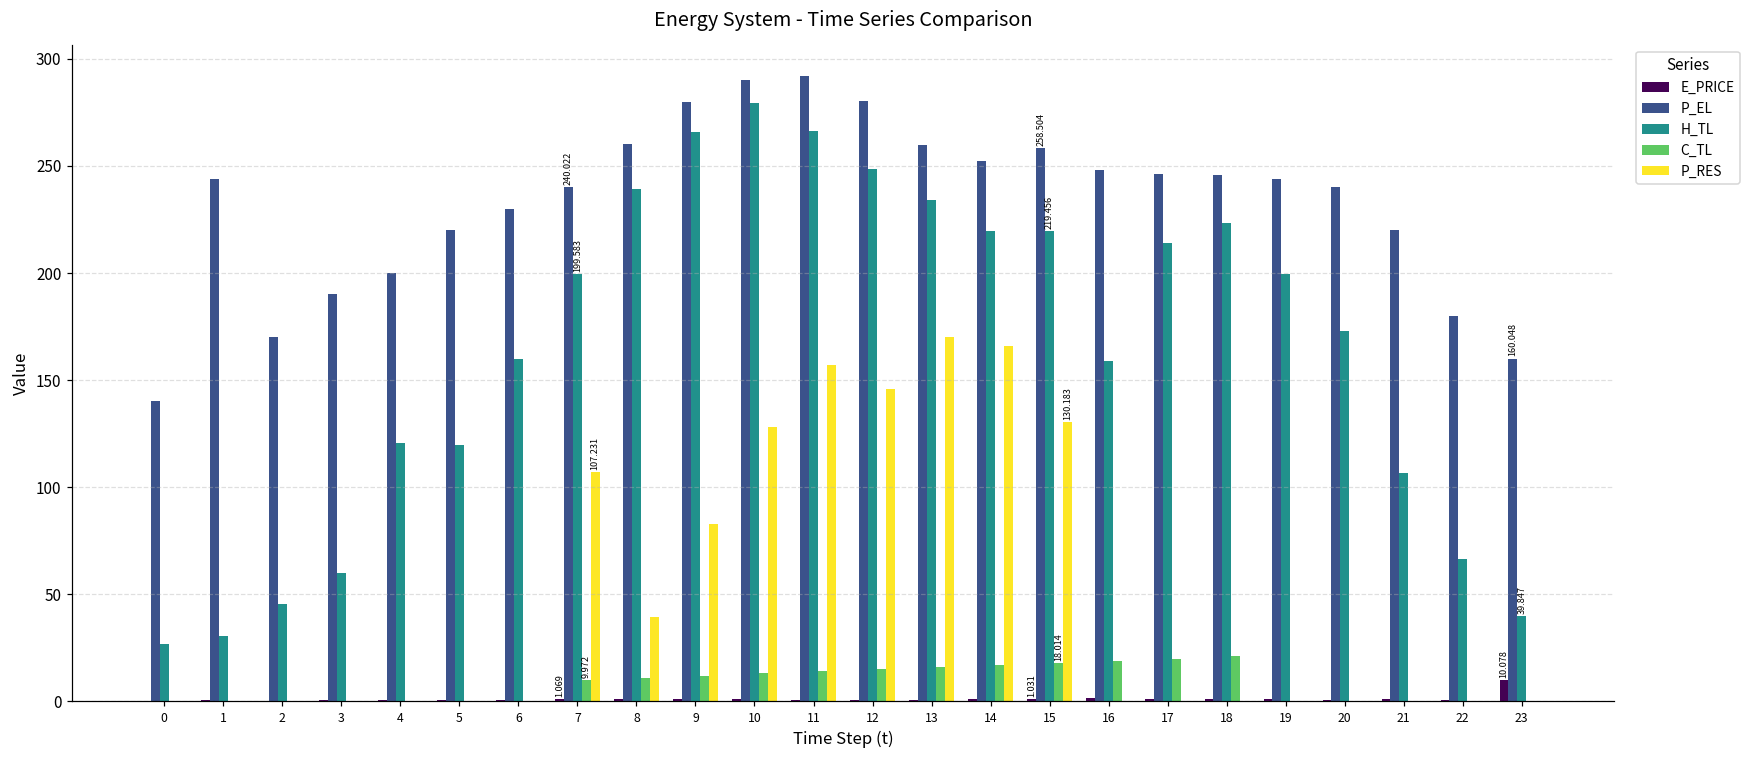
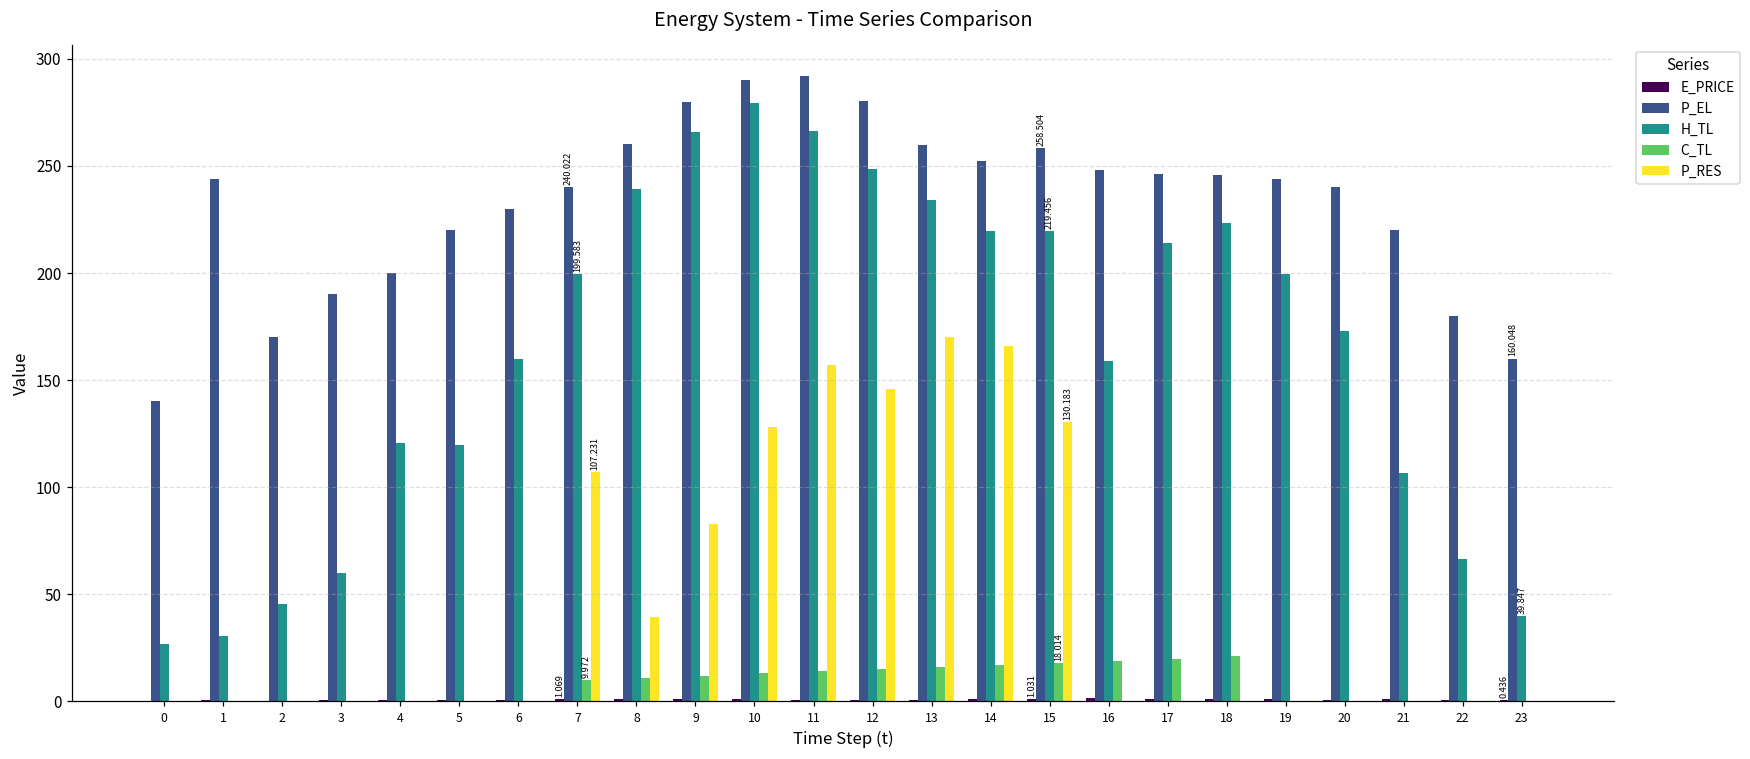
  {
    "E_PRICE": {
      "7": 1.069,
      "15": 1.031,
-     "23": 10.078
+     "23": 0.436
    },
    "P_EL": {
      "7": 240.022,
      "15": 258.504,
      "23": 160.048
    },
    "H_TL": {
      "7": 199.583,
      "15": 219.456,
      "23": 39.847
    },
    "C_TL": {
      "7": 9.972,
      "15": 18.014
    },
    "P_RES": {
      "7": 107.231,
      "15": 130.183
    }
  }
